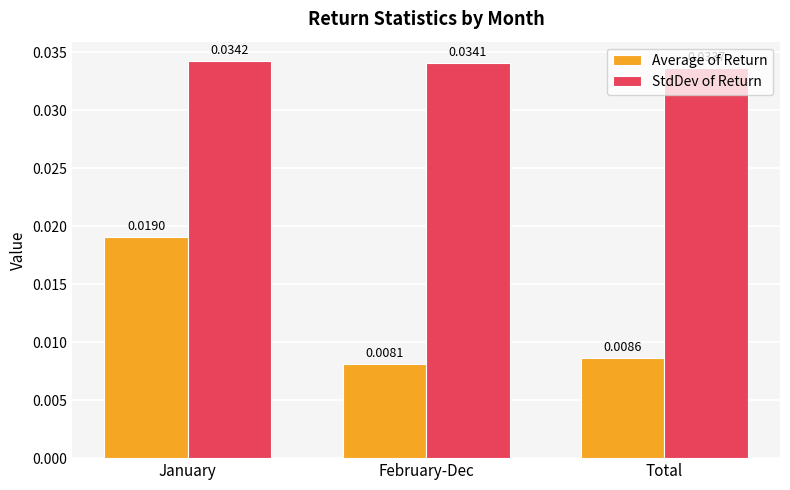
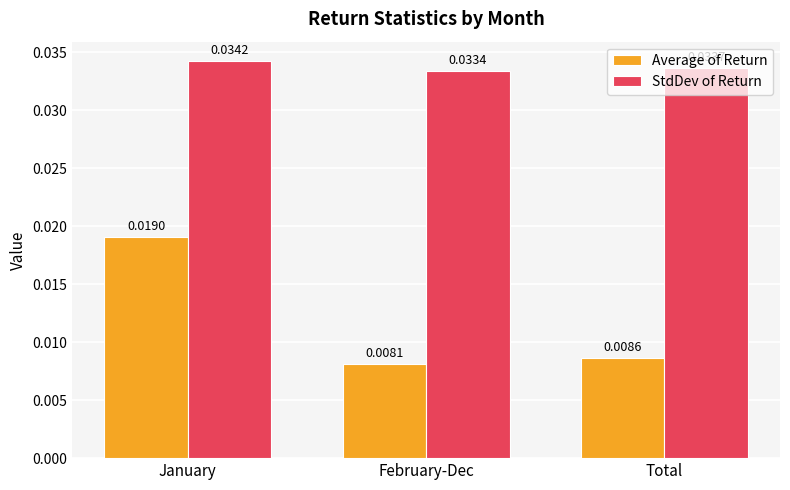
  {
    "Average of Return": {
      "January": 0.0190,
      "February-Dec": 0.0081,
      "Total": 0.0086
    },
    "StdDev of Return": {
      "January": 0.0342,
-     "February-Dec": 0.0341
+     "February-Dec": 0.0334
    }
  }
